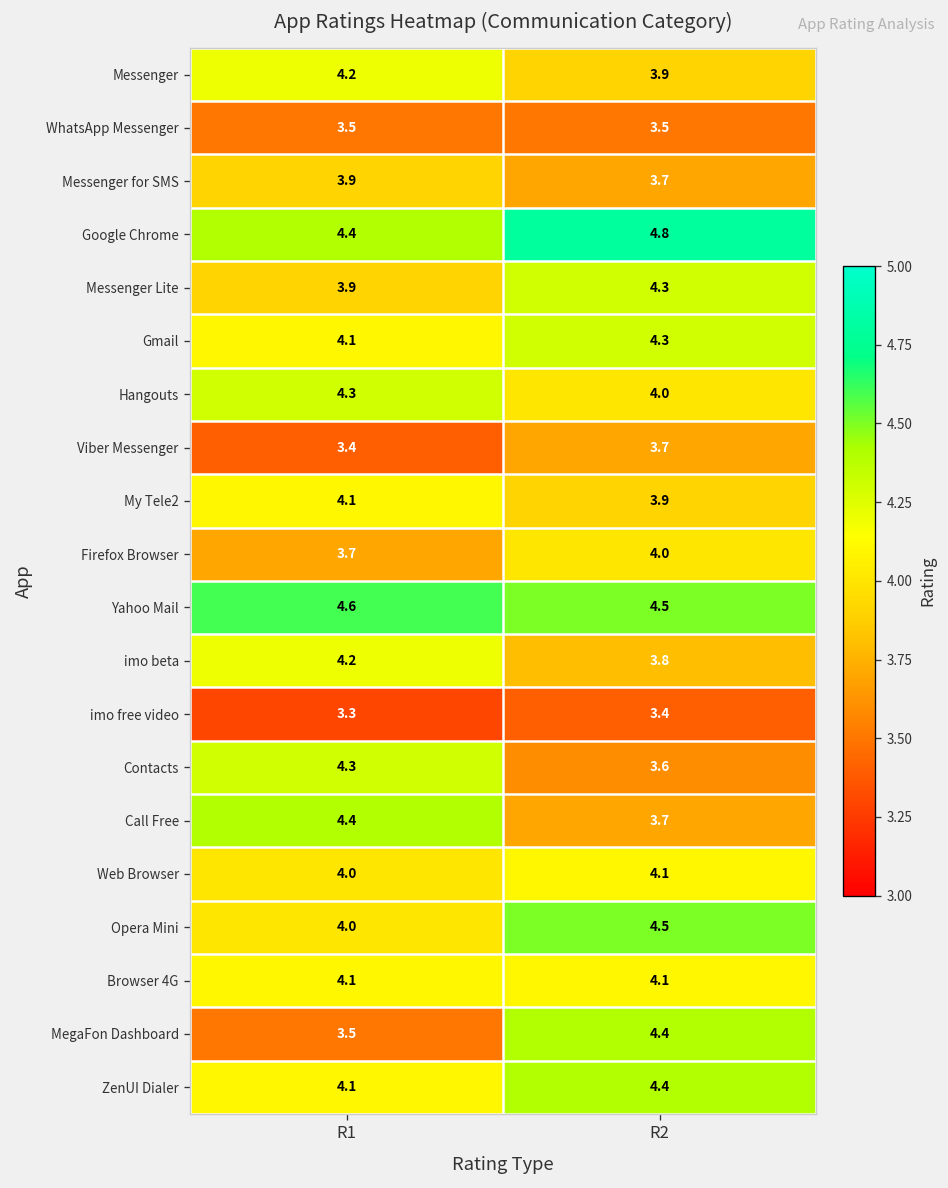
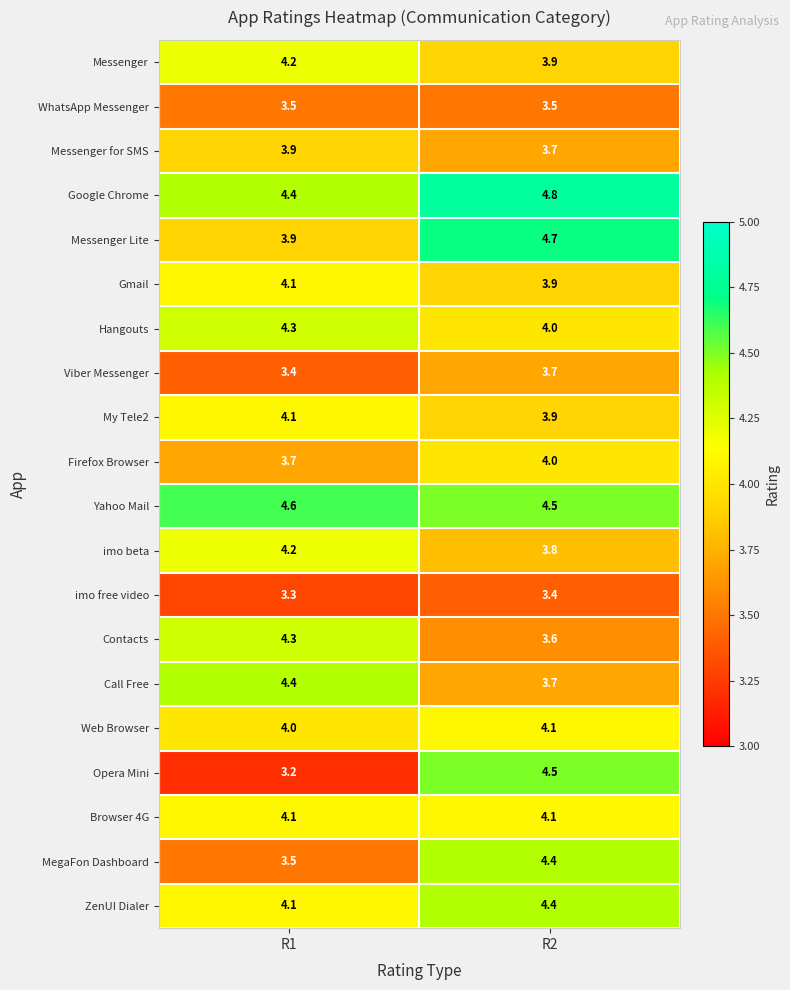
  {
    "Messenger": {
      "R1": 4.2,
      "R2": 3.9
    },
    "WhatsApp Messenger": {
      "R1": 3.5,
      "R2": 3.5
    },
    "Messenger for SMS": {
      "R1": 3.9,
      "R2": 3.7
    },
    "Google Chrome": {
      "R1": 4.4,
      "R2": 4.8
    },
    "Messenger Lite": {
      "R1": 3.9,
-     "R2": 4.3
+     "R2": 4.7
    },
    "Gmail": {
      "R1": 4.1,
-     "R2": 4.3
+     "R2": 3.9
    },
    "Hangouts": {
      "R1": 4.3,
      "R2": 4.0
    },
    "Viber Messenger": {
      "R1": 3.4,
      "R2": 3.7
    },
    "My Tele2": {
      "R1": 4.1,
      "R2": 3.9
    },
    "Firefox Browser": {
      "R1": 3.7,
      "R2": 4.0
    },
    "Yahoo Mail": {
      "R1": 4.6,
      "R2": 4.5
    },
    "imo beta": {
      "R1": 4.2,
      "R2": 3.8
    },
    "imo free video": {
      "R1": 3.3,
      "R2": 3.4
    },
    "Contacts": {
      "R1": 4.3,
      "R2": 3.6
    },
    "Call Free": {
      "R1": 4.4,
      "R2": 3.7
    },
    "Web Browser": {
      "R1": 4.0,
      "R2": 4.1
    },
    "Opera Mini": {
-     "R1": 4.0,
+     "R1": 3.2,
      "R2": 4.5
    },
    "Browser 4G": {
      "R1": 4.1,
      "R2": 4.1
    },
    "MegaFon Dashboard": {
      "R1": 3.5,
      "R2": 4.4
    },
    "ZenUI Dialer": {
      "R1": 4.1,
      "R2": 4.4
    }
  }
